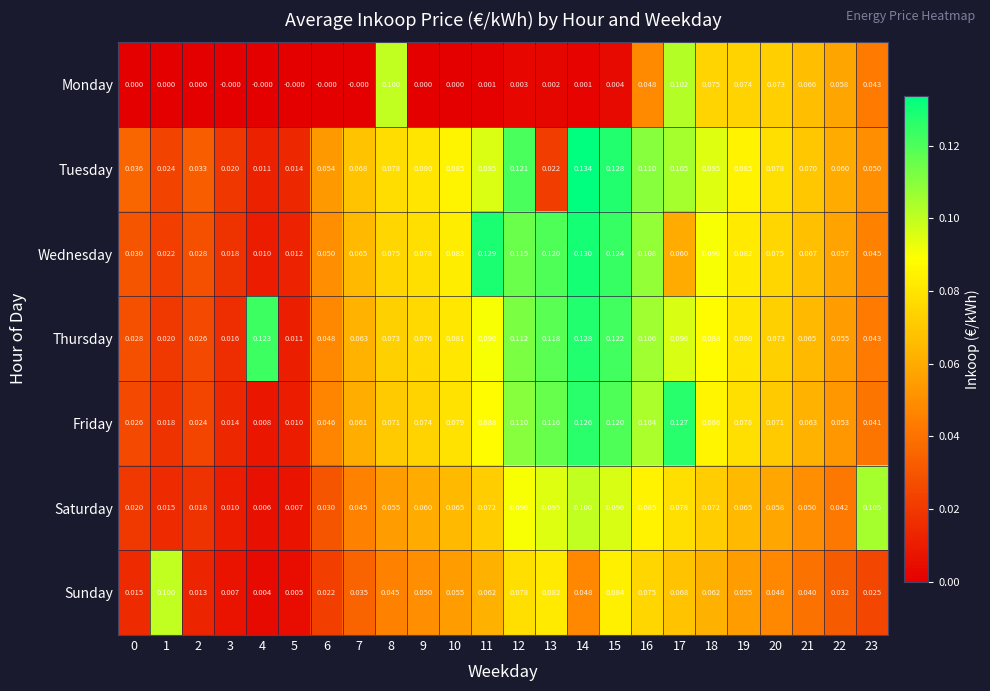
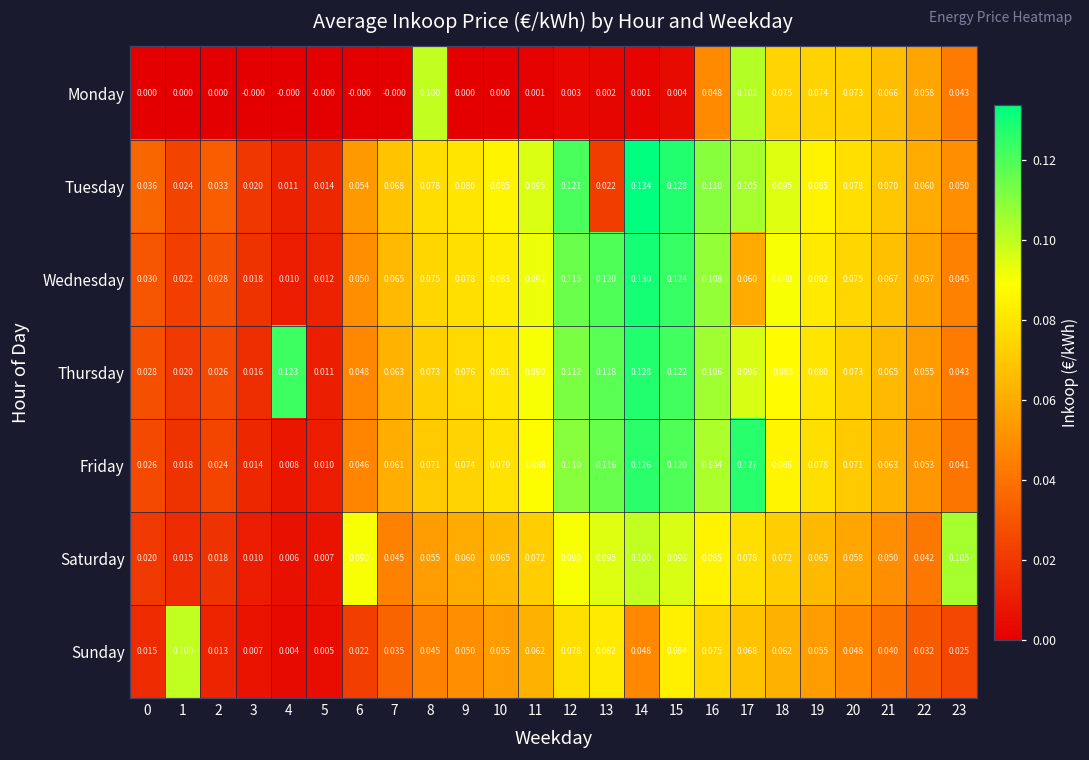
  {
    "Monday": {
      "0": 0.000,
      "1": 0.000,
      "2": 0.000,
      "3": -0.000,
      "4": -0.000,
      "5": -0.000,
      "6": -0.000,
      "7": -0.000,
      "8": 0.100,
      "9": 0.000,
      "10": 0.000,
      "11": 0.001,
      "12": 0.003,
      "13": 0.002,
      "14": 0.001,
      "15": 0.004,
      "16": 0.048,
      "17": 0.102,
      "18": 0.075,
      "19": 0.074,
      "20": 0.073,
      "21": 0.066,
      "22": 0.058,
      "23": 0.043
    },
    "Tuesday": {
      "0": 0.036,
      "1": 0.024,
      "2": 0.033,
      "3": 0.020,
      "4": 0.011,
      "5": 0.014,
      "6": 0.054,
      "7": 0.068,
      "8": 0.078,
      "9": 0.080,
      "10": 0.085,
      "11": 0.095,
      "12": 0.121,
      "13": 0.022,
      "14": 0.134,
      "15": 0.128,
      "16": 0.110,
      "17": 0.105,
      "18": 0.095,
      "19": 0.085,
      "20": 0.078,
      "21": 0.070,
      "22": 0.060,
      "23": 0.050
    },
    "Wednesday": {
      "0": 0.030,
      "1": 0.022,
      "2": 0.028,
      "3": 0.018,
      "4": 0.010,
      "5": 0.012,
      "6": 0.050,
      "7": 0.065,
      "8": 0.075,
      "9": 0.078,
      "10": 0.083,
-     "11": 0.129,
+     "11": 0.092,
      "12": 0.115,
      "13": 0.120,
      "14": 0.130,
      "15": 0.124,
      "16": 0.108,
      "17": 0.060,
      "18": 0.090,
      "19": 0.082,
      "20": 0.075,
      "21": 0.067,
      "22": 0.057,
      "23": 0.045
    },
    "Thursday": {
      "0": 0.028,
      "1": 0.020,
      "2": 0.026,
      "3": 0.016,
      "4": 0.123,
      "5": 0.011,
      "6": 0.048,
      "7": 0.063,
      "8": 0.073,
      "9": 0.076,
      "10": 0.081,
      "11": 0.090,
      "12": 0.112,
      "13": 0.118,
      "14": 0.128,
      "15": 0.122,
      "16": 0.106,
      "17": 0.096,
      "18": 0.088,
      "19": 0.080,
      "20": 0.073,
      "21": 0.065,
      "22": 0.055,
      "23": 0.043
    },
    "Friday": {
      "0": 0.026,
      "1": 0.018,
      "2": 0.024,
      "3": 0.014,
      "4": 0.008,
      "5": 0.010,
      "6": 0.046,
      "7": 0.061,
      "8": 0.071,
      "9": 0.074,
      "10": 0.079,
      "11": 0.088,
      "12": 0.110,
      "13": 0.116,
      "14": 0.126,
      "15": 0.120,
      "16": 0.104,
      "17": 0.127,
      "18": 0.086,
      "19": 0.078,
      "20": 0.071,
      "21": 0.063,
      "22": 0.053,
      "23": 0.041
    },
    "Saturday": {
      "0": 0.020,
      "1": 0.015,
      "2": 0.018,
      "3": 0.010,
      "4": 0.006,
      "5": 0.007,
-     "6": 0.030,
+     "6": 0.090,
      "7": 0.045,
      "8": 0.055,
      "9": 0.060,
      "10": 0.065,
      "11": 0.072,
      "12": 0.090,
      "13": 0.095,
      "14": 0.100,
      "15": 0.096,
      "16": 0.085,
      "17": 0.078,
      "18": 0.072,
      "19": 0.065,
      "20": 0.058,
      "21": 0.050,
      "22": 0.042,
      "23": 0.105
    },
    "Sunday": {
      "0": 0.015,
      "1": 0.100,
      "2": 0.013,
      "3": 0.007,
      "4": 0.004,
      "5": 0.005,
      "6": 0.022,
      "7": 0.035,
      "8": 0.045,
      "9": 0.050,
      "10": 0.055,
      "11": 0.062,
      "12": 0.078,
      "13": 0.082,
      "14": 0.048,
      "15": 0.084,
      "16": 0.075,
      "17": 0.068,
      "18": 0.062,
      "19": 0.055,
      "20": 0.048,
      "21": 0.040,
      "22": 0.032,
      "23": 0.025
    }
  }
